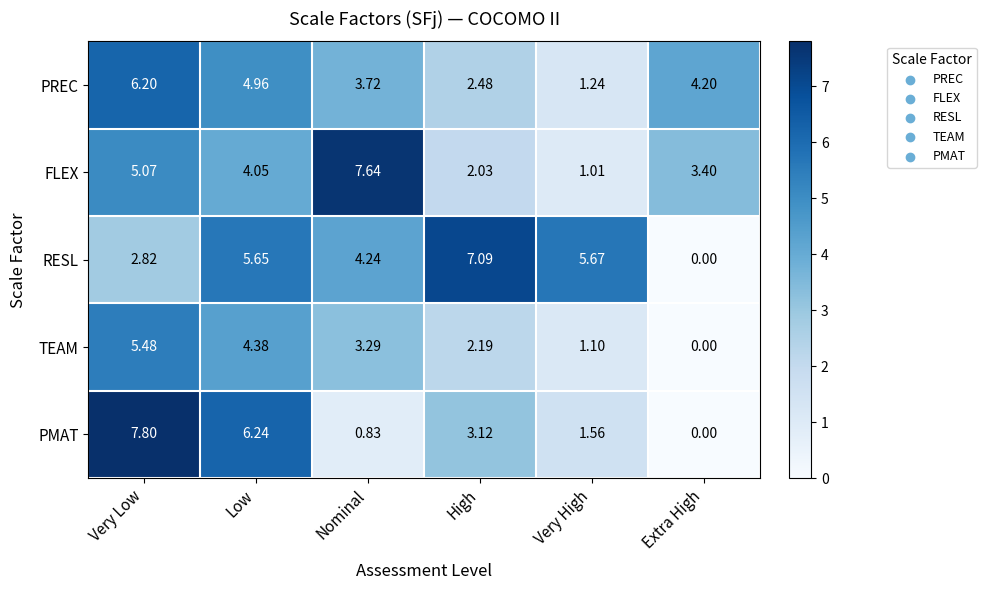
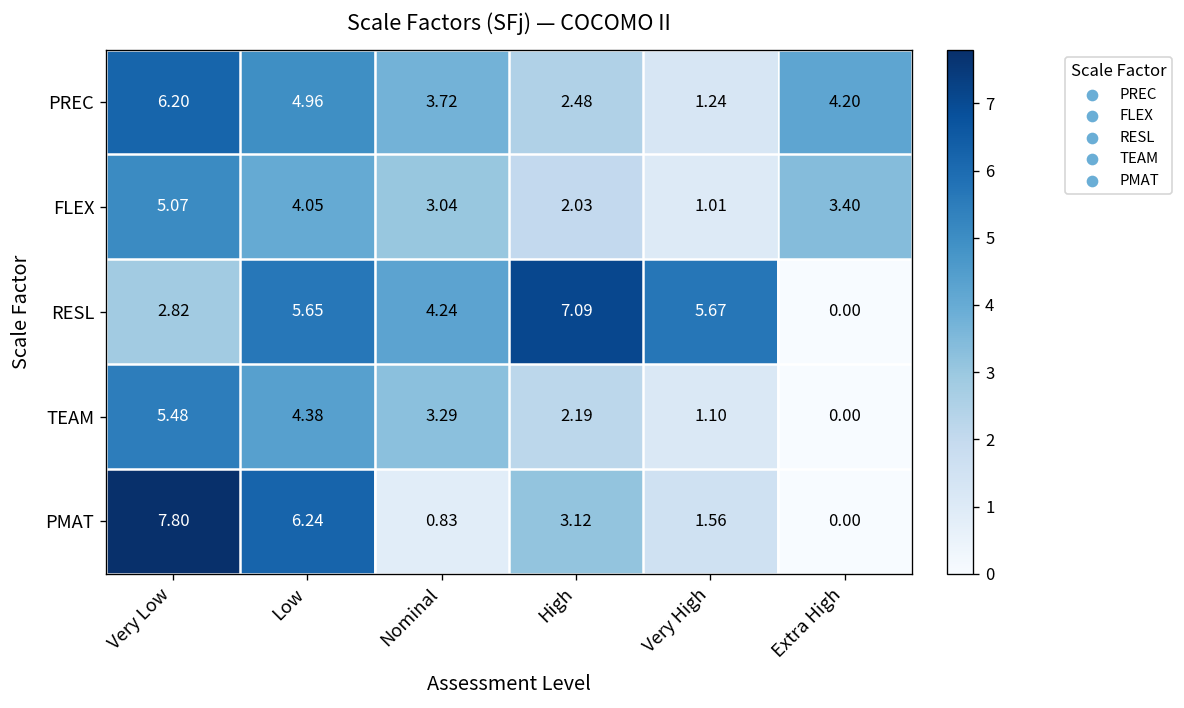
  {
    "PREC": {
      "Very Low": 6.20,
      "Low": 4.96,
      "Nominal": 3.72,
      "High": 2.48,
      "Very High": 1.24,
      "Extra High": 4.20
    },
    "FLEX": {
      "Very Low": 5.07,
      "Low": 4.05,
-     "Nominal": 7.64,
+     "Nominal": 3.04,
      "High": 2.03,
      "Very High": 1.01,
      "Extra High": 3.40
    },
    "RESL": {
      "Very Low": 2.82,
      "Low": 5.65,
      "Nominal": 4.24,
      "High": 7.09,
      "Very High": 5.67,
      "Extra High": 0.00
    },
    "TEAM": {
      "Very Low": 5.48,
      "Low": 4.38,
      "Nominal": 3.29,
      "High": 2.19,
      "Very High": 1.10,
      "Extra High": 0.00
    },
    "PMAT": {
      "Very Low": 7.80,
      "Low": 6.24,
      "Nominal": 0.83,
      "High": 3.12,
      "Very High": 1.56,
      "Extra High": 0.00
    }
  }
